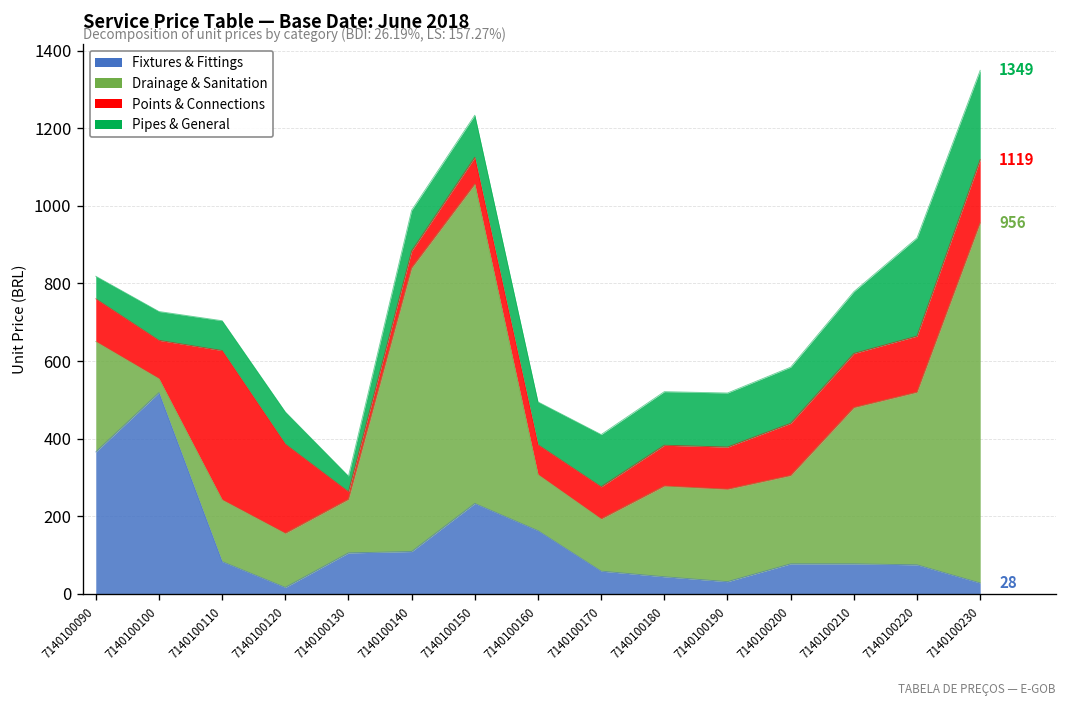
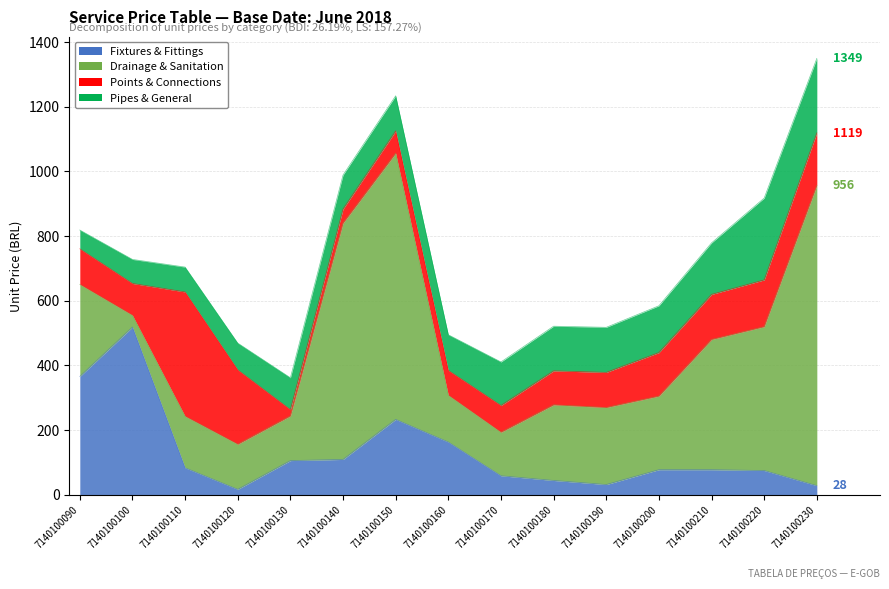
  {
    "Fixtures & Fittings": {
      "7140100230": 28
    },
    "Drainage & Sanitation": {
      "7140100230": 956
    },
    "Points & Connections": {
      "7140100230": 1119
    },
    "Pipes & General": {
      "7140100090": 60,
      "7140100100": 70,
      "7140100110": 80,
      "7140100120": 80,
-     "7140100130": 40,
+     "7140100130": 100,
      "7140100140": 110,
      "7140100150": 110,
      "7140100160": 110,
      "7140100170": 130,
      "7140100180": 140,
      "7140100190": 140,
      "7140100200": 140,
      "7140100210": 160,
      "7140100220": 250
    }
  }
